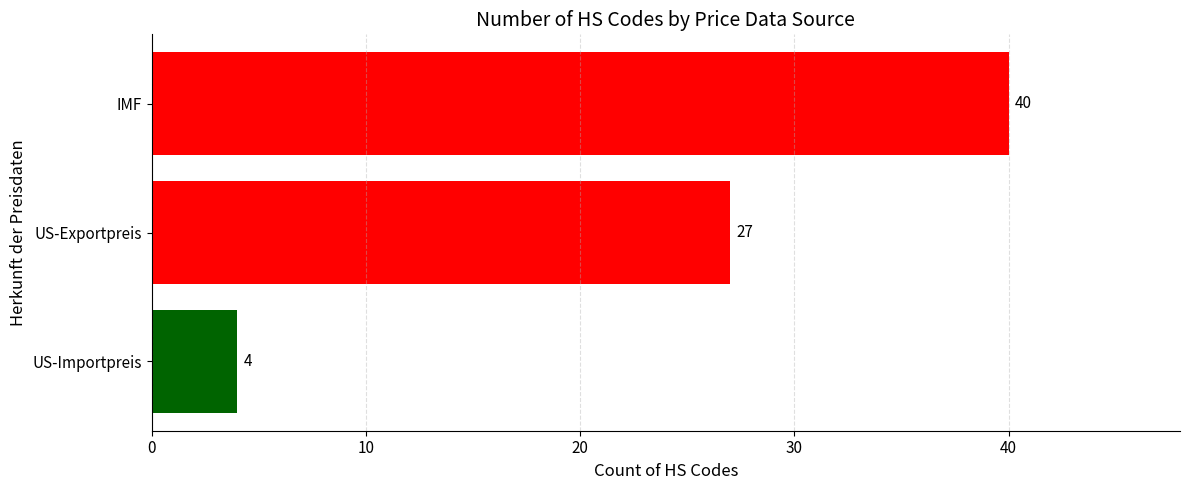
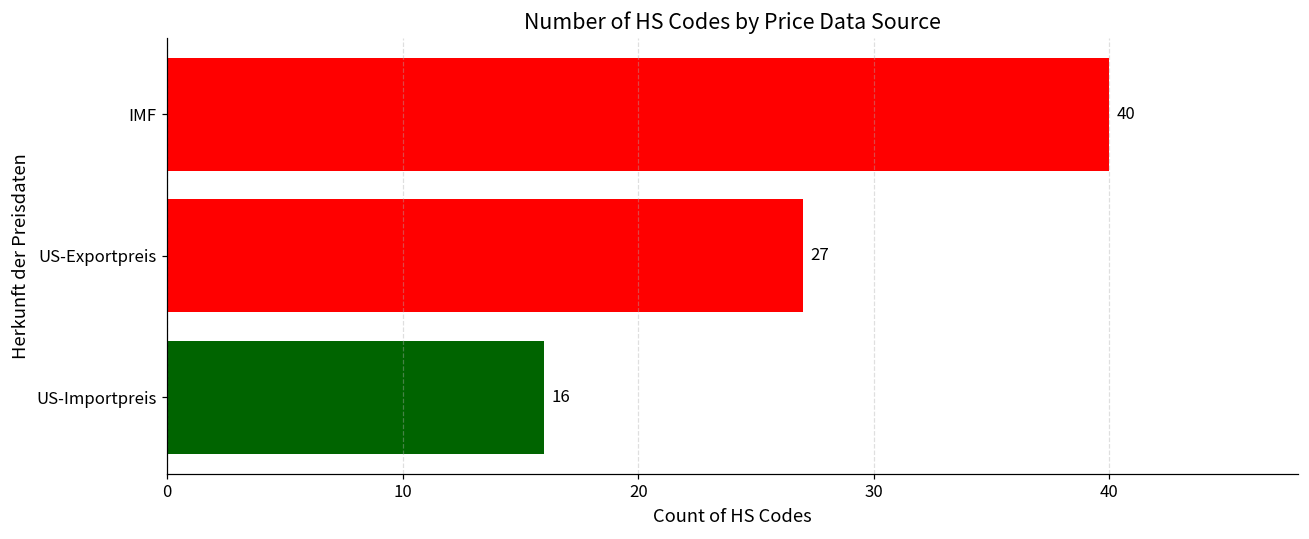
  {
    "IMF": 40,
    "US-Exportpreis": 27,
-   "US-Importpreis": 4
+   "US-Importpreis": 16
  }
